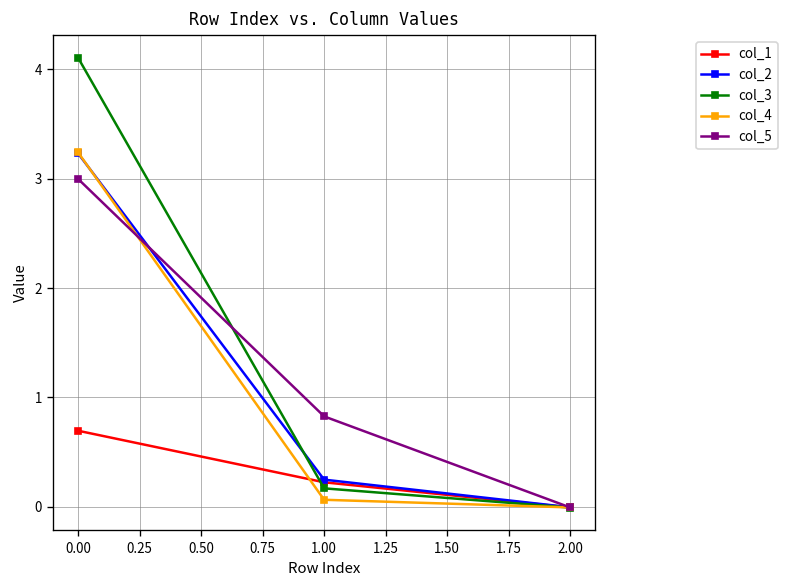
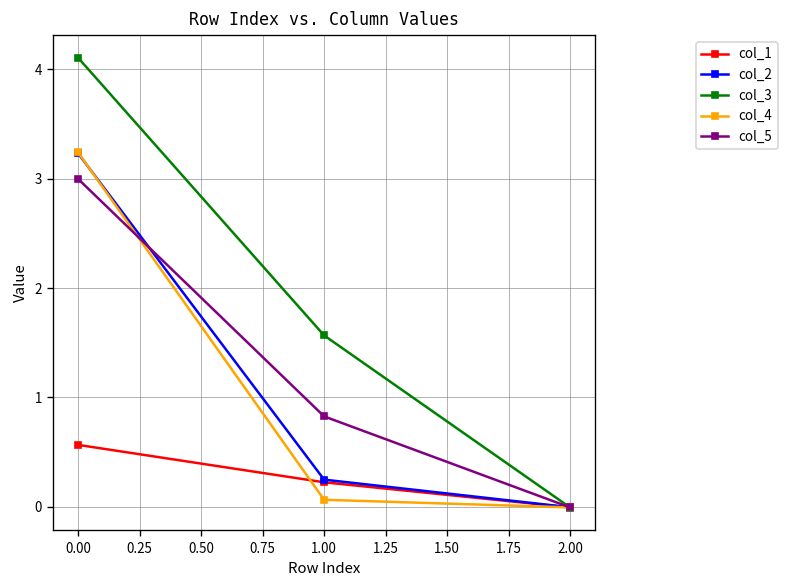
  {
    "col_1": {
-     "0.00": 0.7
+     "0.00": 0.6
    },
    "col_3": {
      "0.00": 4.1,
-     "1.00": 0.2
+     "1.00": 1.6
    },
    "col_4": {
      "1.00": 0.1
    },
    "col_5": {
      "0.00": 3.0,
      "1.00": 0.8
    }
  }
